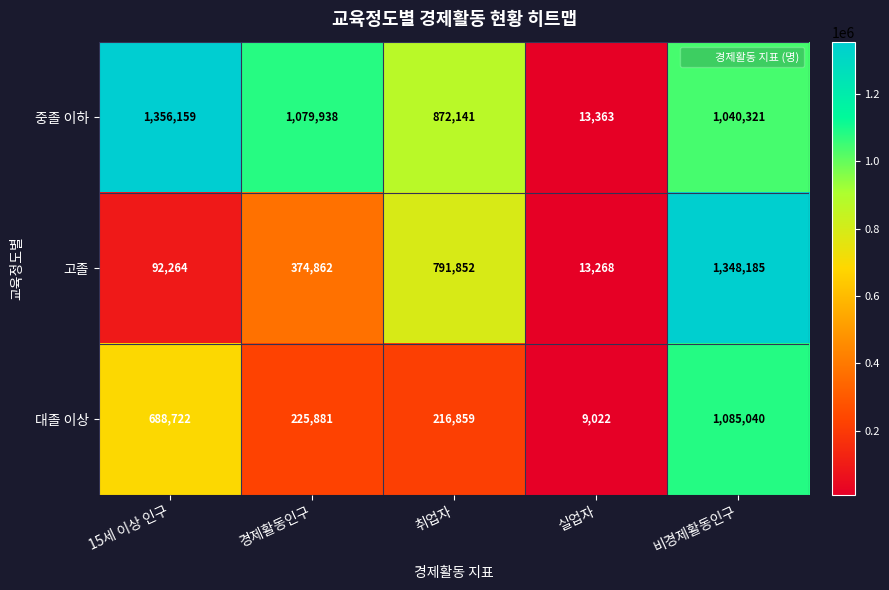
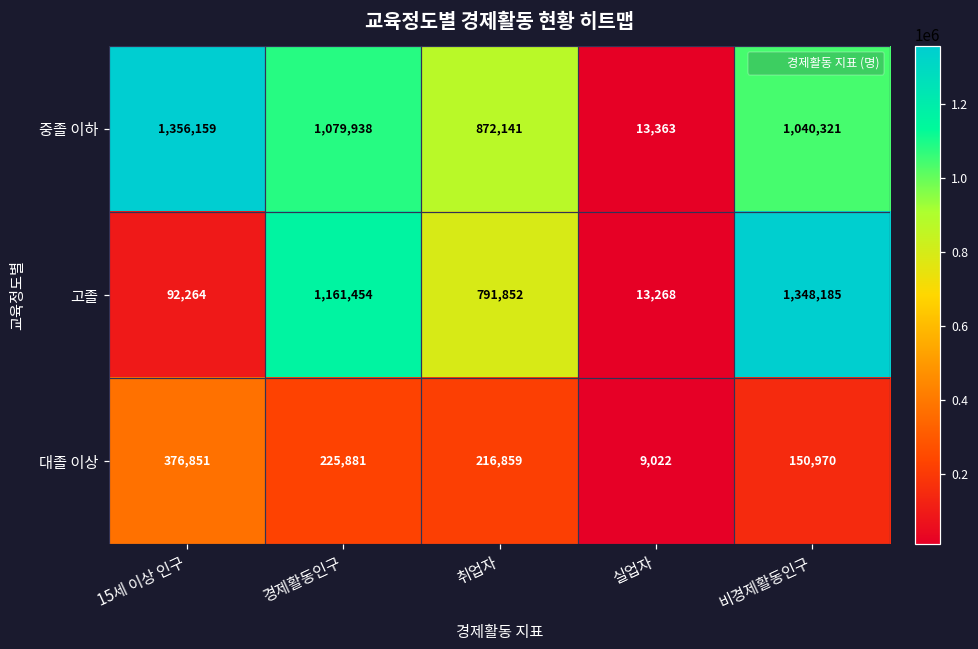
  {
    "중졸 이하": {
      "15세 이상 인구": "1,356,159",
      "경제활동인구": "1,079,938",
      "취업자": "872,141",
      "실업자": "13,363",
      "비경제활동인구": "1,040,321"
    },
    "고졸": {
      "15세 이상 인구": "92,264",
-     "경제활동인구": "374,862",
+     "경제활동인구": "1,161,454",
      "취업자": "791,852",
      "실업자": "13,268",
      "비경제활동인구": "1,348,185"
    },
    "대졸 이상": {
-     "15세 이상 인구": "688,722",
+     "15세 이상 인구": "376,851",
      "경제활동인구": "225,881",
      "취업자": "216,859",
      "실업자": "9,022",
-     "비경제활동인구": "1,085,040"
+     "비경제활동인구": "150,970"
    }
  }
